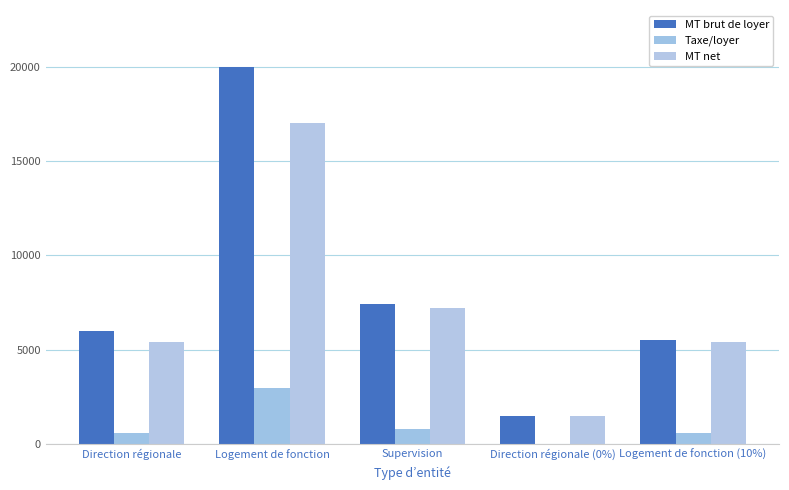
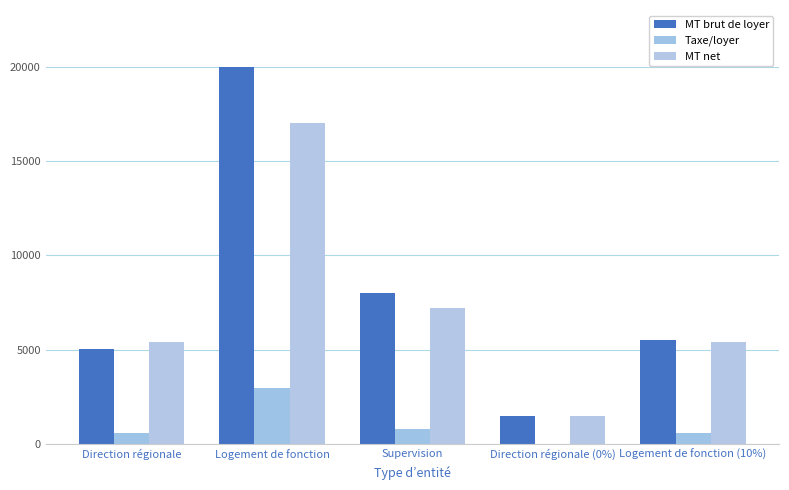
  {
    "MT brut de loyer": {
-     "Direction régionale": 6000,
+     "Direction régionale": 5000,
      "Logement de fonction": 20000,
-     "Supervision": 7500,
+     "Supervision": 8000,
      "Direction régionale (0%)": 1500,
      "Logement de fonction (10%)": 5500
    }
  }
